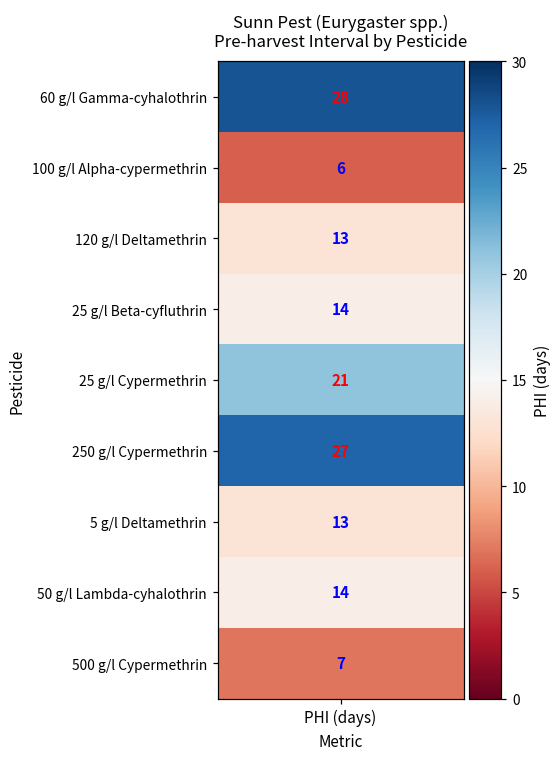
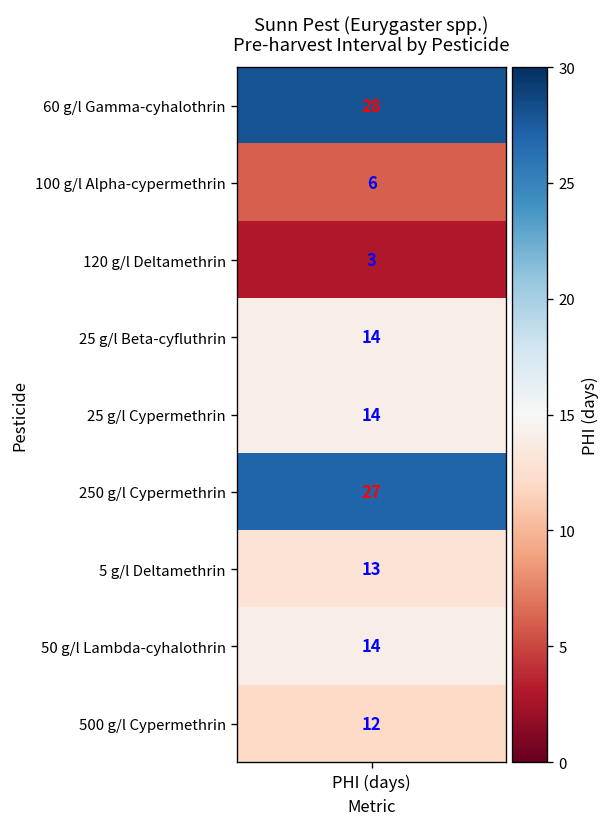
  {
    "60 g/l Gamma-cyhalothrin": {
      "PHI (days)": 28
    },
    "100 g/l Alpha-cypermethrin": {
      "PHI (days)": 6
    },
    "120 g/l Deltamethrin": {
-     "PHI (days)": 13
+     "PHI (days)": 3
    },
    "25 g/l Beta-cyfluthrin": {
      "PHI (days)": 14
    },
    "25 g/l Cypermethrin": {
-     "PHI (days)": 21
+     "PHI (days)": 14
    },
    "250 g/l Cypermethrin": {
      "PHI (days)": 27
    },
    "5 g/l Deltamethrin": {
      "PHI (days)": 13
    },
    "50 g/l Lambda-cyhalothrin": {
      "PHI (days)": 14
    },
    "500 g/l Cypermethrin": {
-     "PHI (days)": 7
+     "PHI (days)": 12
    }
  }
